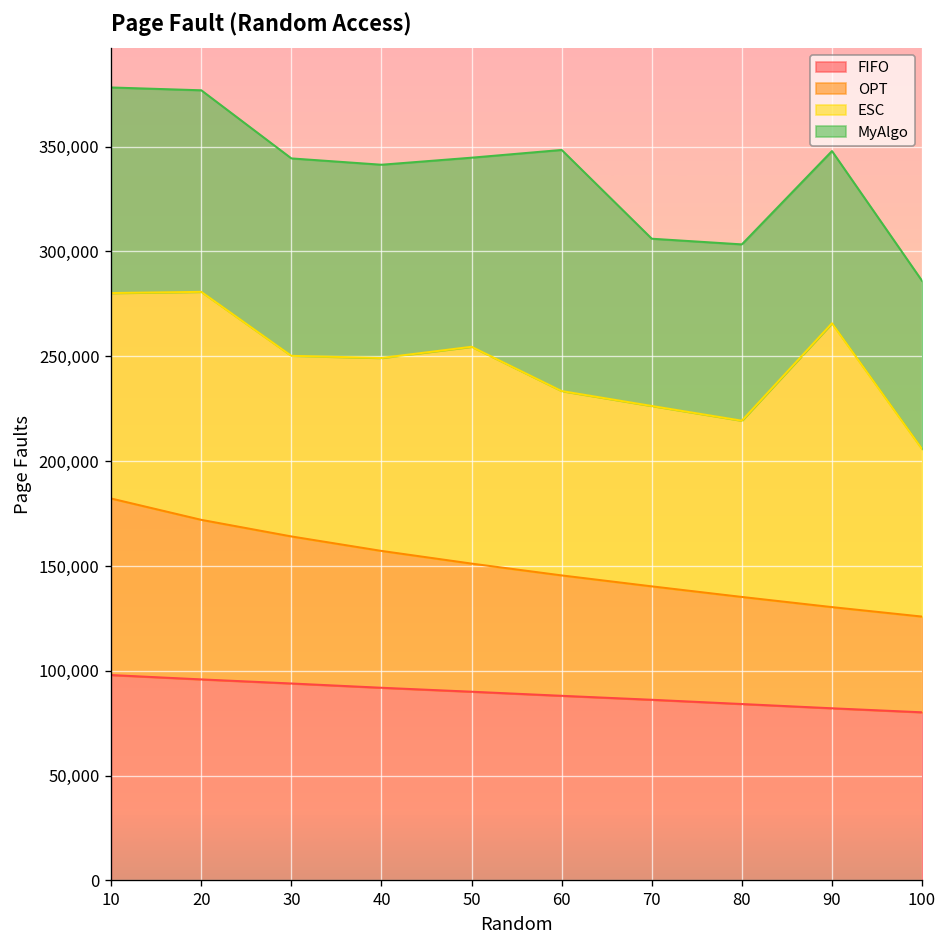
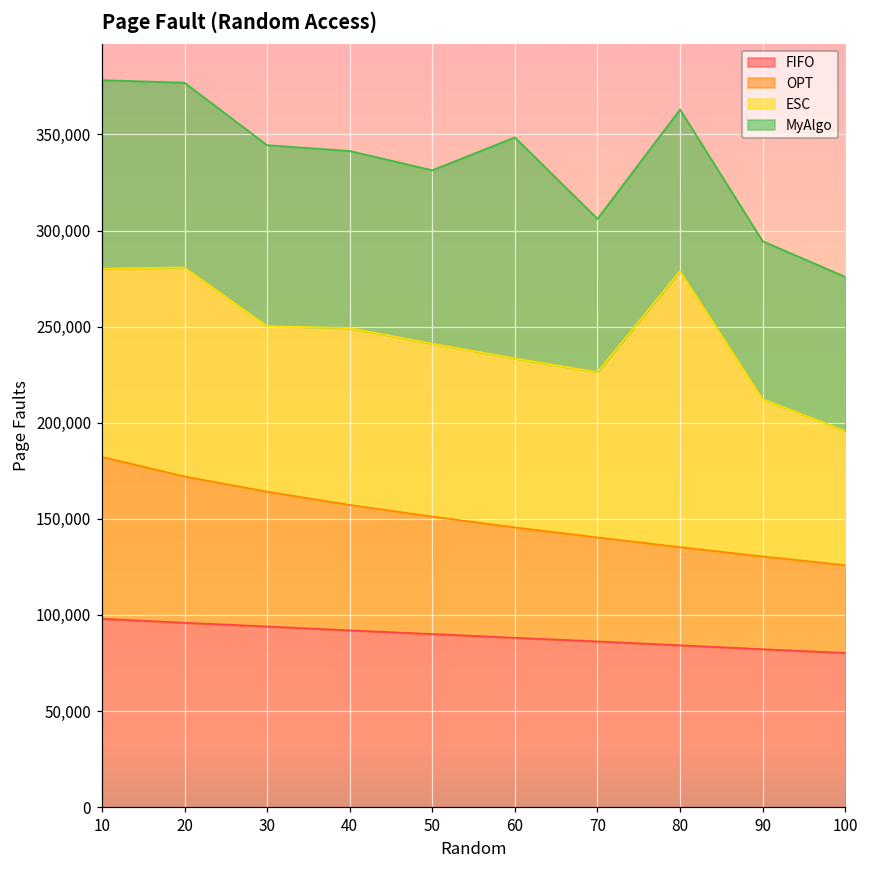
  {
    "FIFO": {
      "10": "98,000",
      "20": "96,000",
      "30": "94,000",
      "40": "92,000",
      "50": "90,000",
      "60": "88,000",
      "70": "86,000",
      "80": "84,000",
      "90": "82,000",
      "100": "80,000"
    },
    "OPT": {
      "10": "84,000",
      "20": "76,000",
      "30": "70,000",
      "40": "65,000",
      "50": "61,000",
      "60": "57,000",
      "70": "54,000",
      "80": "51,000",
      "90": "48,000",
      "100": "46,000"
    },
    "ESC": {
      "10": "98,000",
      "20": "109,000",
      "30": "86,000",
      "40": "92,000",
-     "50": "103,000",
+     "50": "90,000",
      "60": "88,000",
      "70": "86,000",
-     "80": "84,000",
-     "90": "135,000",
-     "100": "80,000"
+     "80": "144,000",
+     "90": "82,000",
+     "100": "70,000"
    },
    "MyAlgo": {
      "10": "98,000",
      "20": "96,000",
      "30": "94,000",
      "40": "92,000",
      "50": "90,000",
      "60": "115,000",
      "70": "80,000",
      "80": "84,000",
      "100": "80,000"
    }
  }
